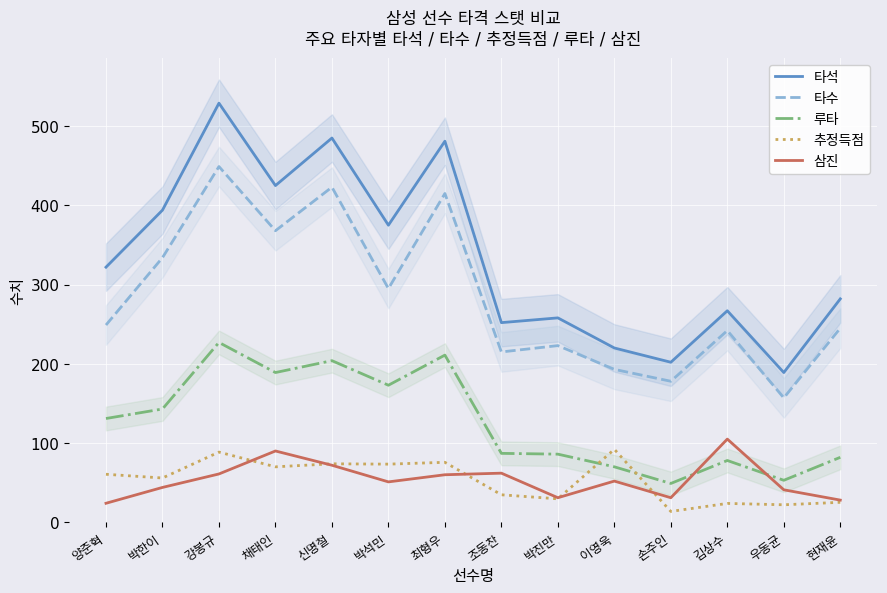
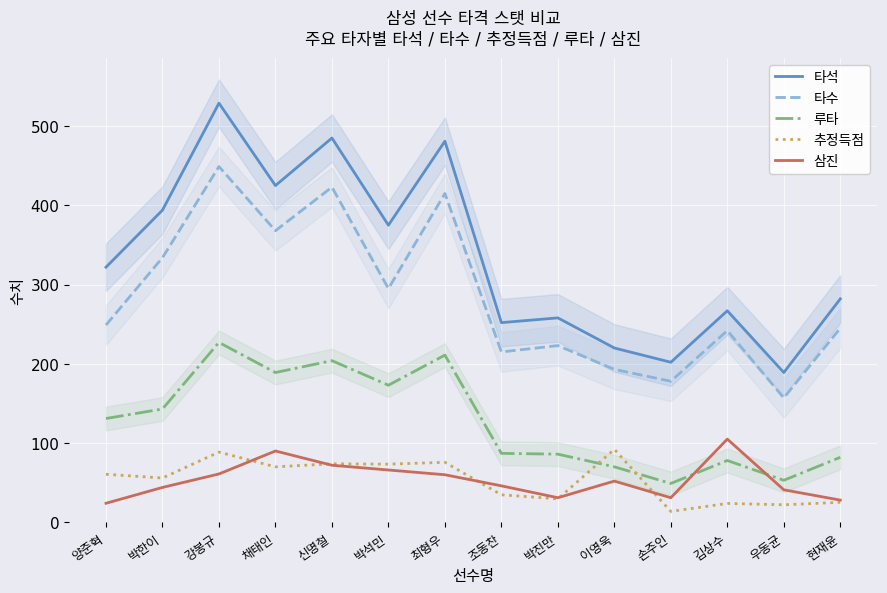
  {
    "추정득점": {
      "양준혁": 60,
      "박한이": 60,
      "강봉규": 90,
      "채태인": 70,
      "박석민": 70,
      "최형우": 80,
      "조동찬": 30,
      "이영욱": 90,
      "손주인": 10,
      "김상수": 20,
      "우동균": 20
    },
    "삼진": {
      "양준혁": 20,
      "박한이": 40,
      "강봉규": 60,
      "채태인": 90,
-     "박석민": 50,
+     "박석민": 70,
      "최형우": 60,
-     "조동찬": 60,
+     "조동찬": 50,
      "이영욱": 50,
      "손주인": 30,
      "김상수": 110,
      "우동균": 40
    }
  }
